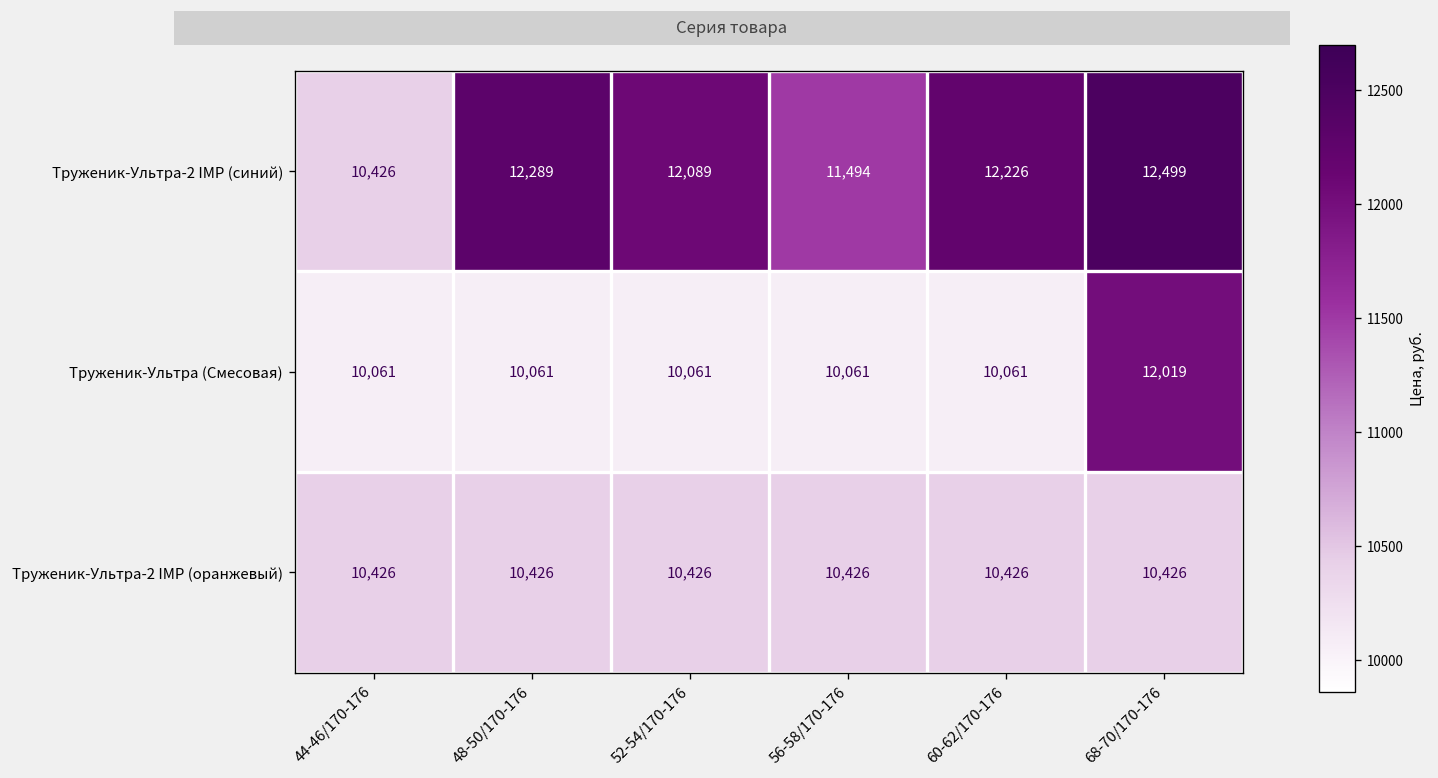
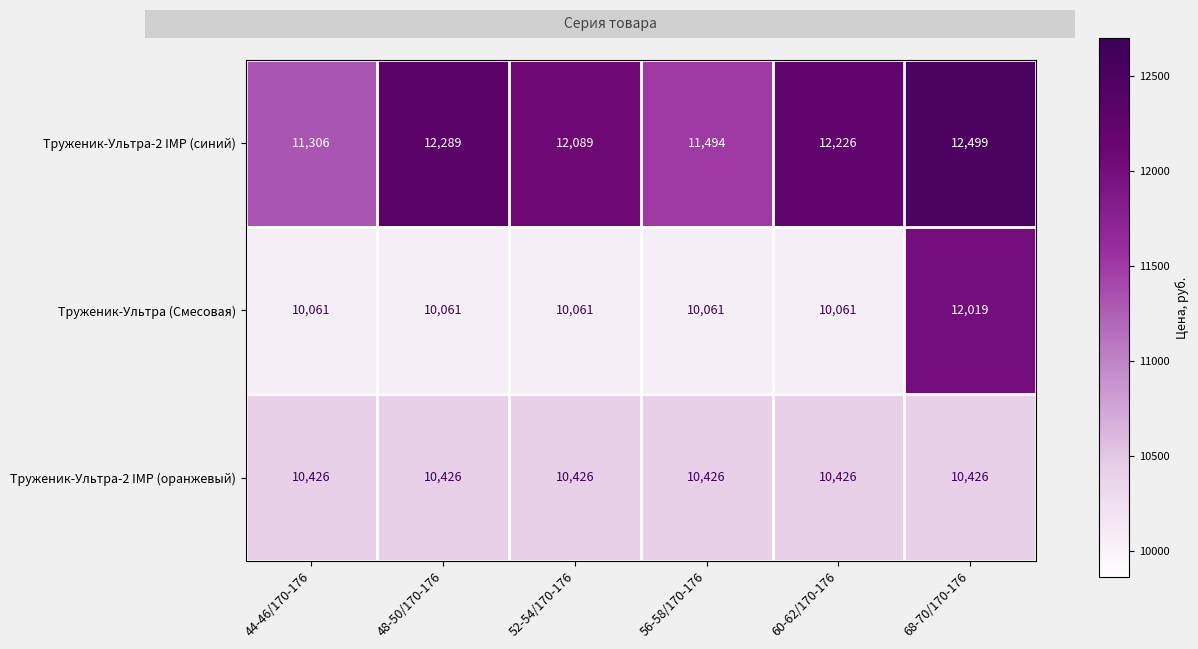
  {
    "Труженик-Ультра-2 IMP (синий)": {
-     "44-46/170-176": "10,426",
+     "44-46/170-176": "11,306",
      "48-50/170-176": "12,289",
      "52-54/170-176": "12,089",
      "56-58/170-176": "11,494",
      "60-62/170-176": "12,226",
      "68-70/170-176": "12,499"
    },
    "Труженик-Ультра (Смесовая)": {
      "44-46/170-176": "10,061",
      "48-50/170-176": "10,061",
      "52-54/170-176": "10,061",
      "56-58/170-176": "10,061",
      "60-62/170-176": "10,061",
      "68-70/170-176": "12,019"
    },
    "Труженик-Ультра-2 IMP (оранжевый)": {
      "44-46/170-176": "10,426",
      "48-50/170-176": "10,426",
      "52-54/170-176": "10,426",
      "56-58/170-176": "10,426",
      "60-62/170-176": "10,426",
      "68-70/170-176": "10,426"
    }
  }
